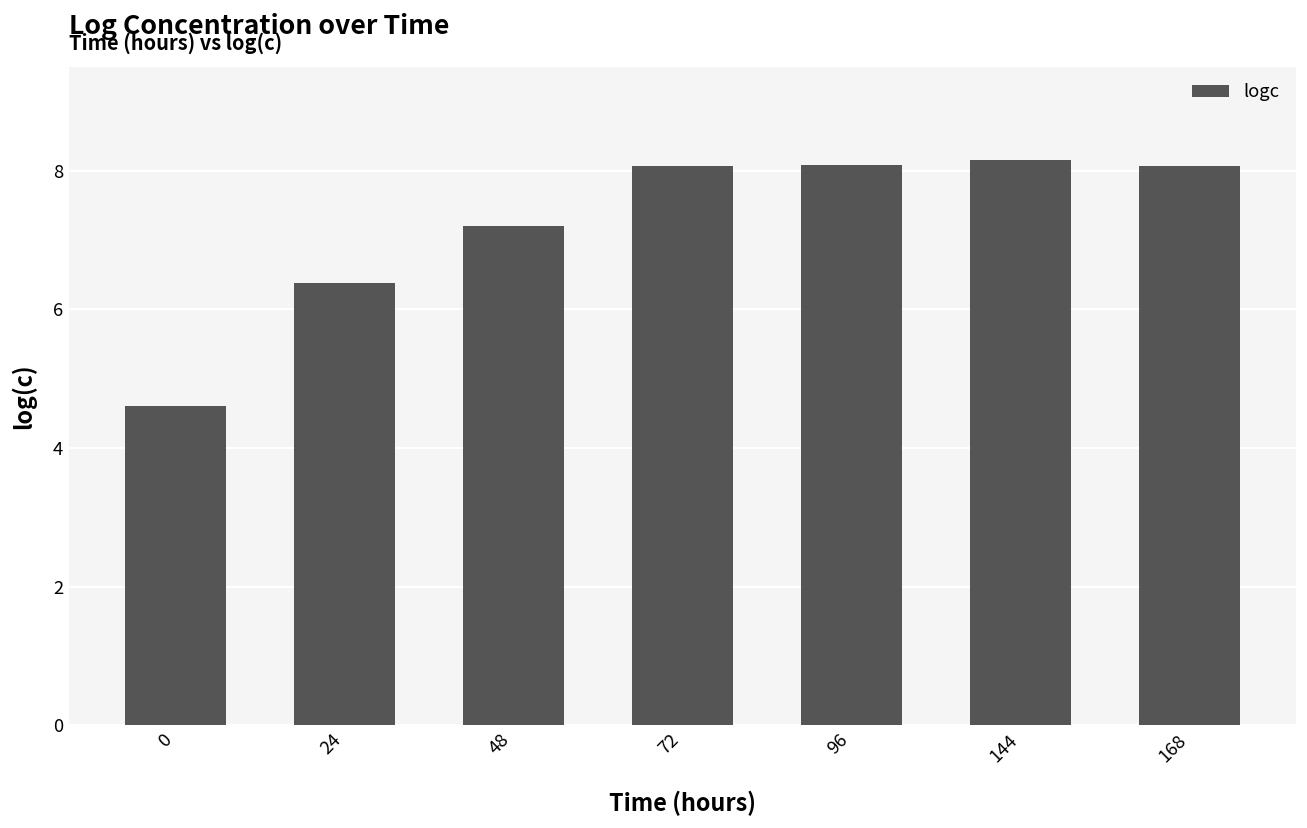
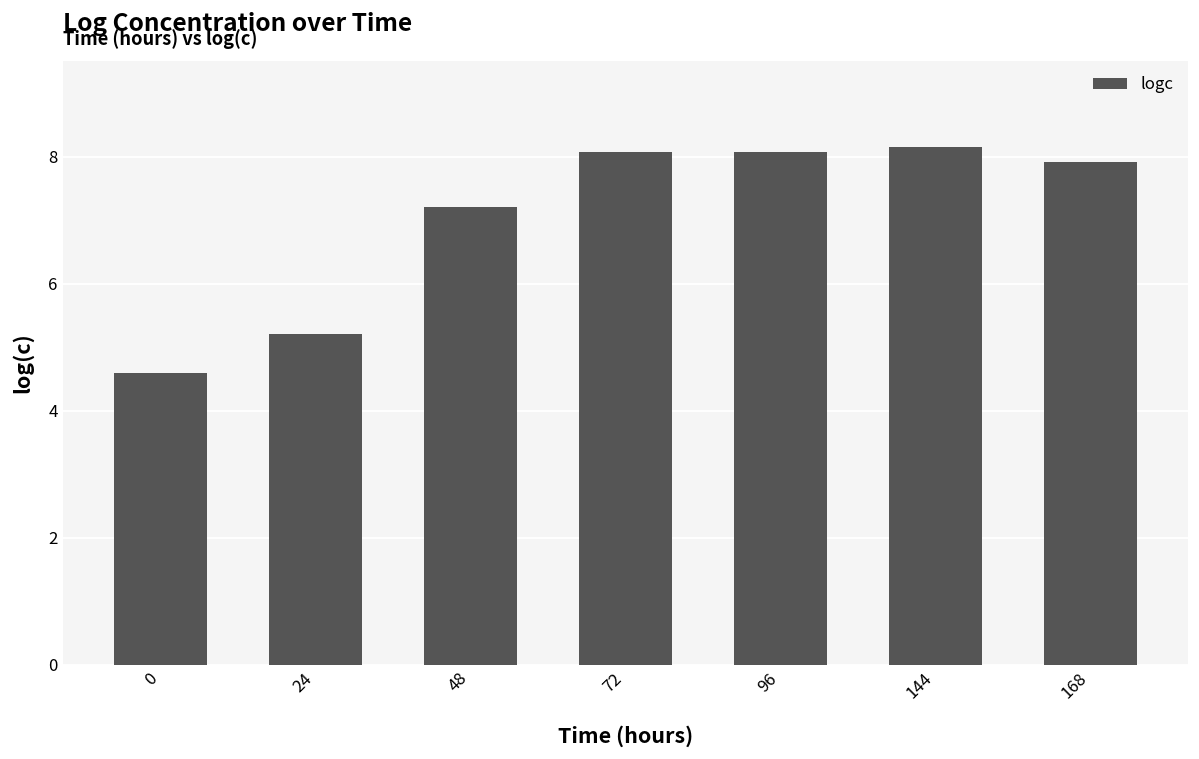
  {
    "0": 4.6,
-   "24": 6.4,
+   "24": 5.2,
    "48": 7.2,
    "72": 8.1,
    "96": 8.1,
    "144": 8.2,
-   "168": 8.1
+   "168": 7.9
  }
